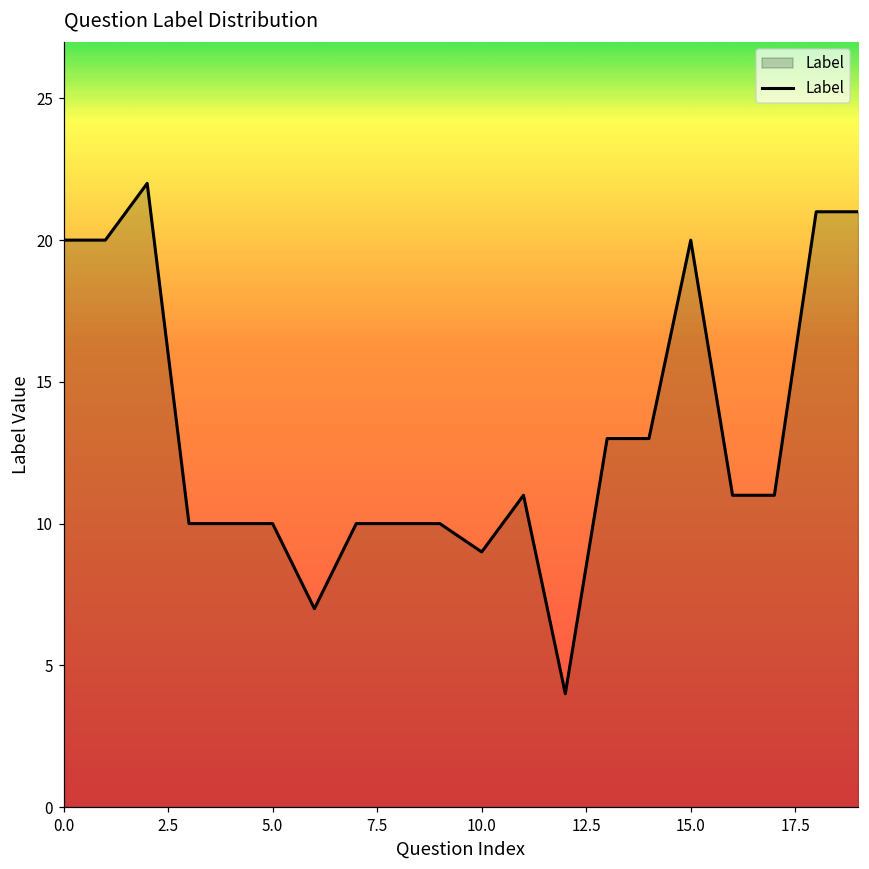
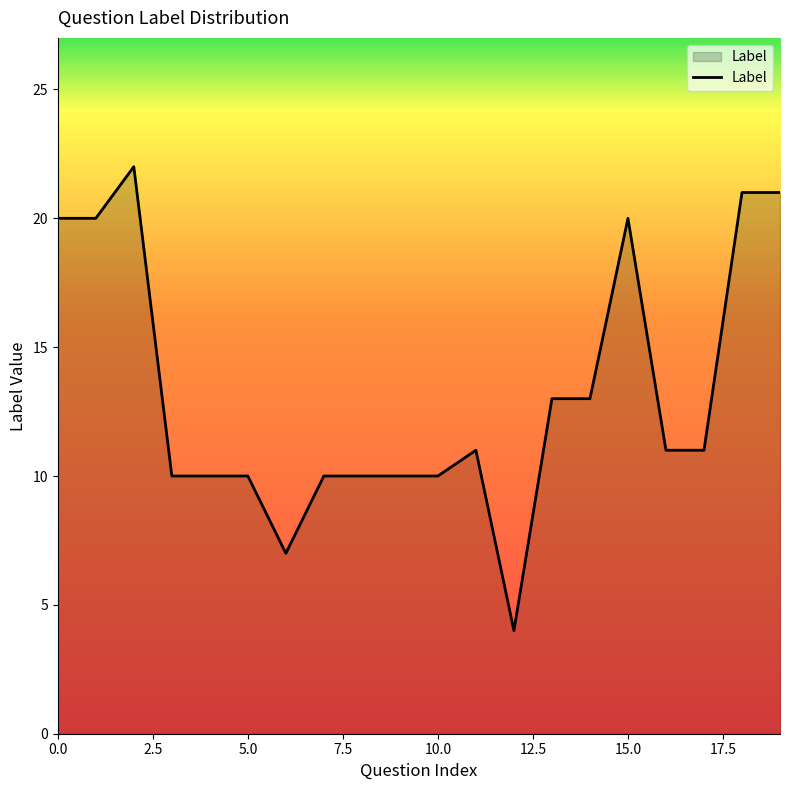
  {
    "0.0": 20,
    "5.0": 10,
-   "10.0": 9,
+   "10.0": 10,
    "15.0": 20
  }
